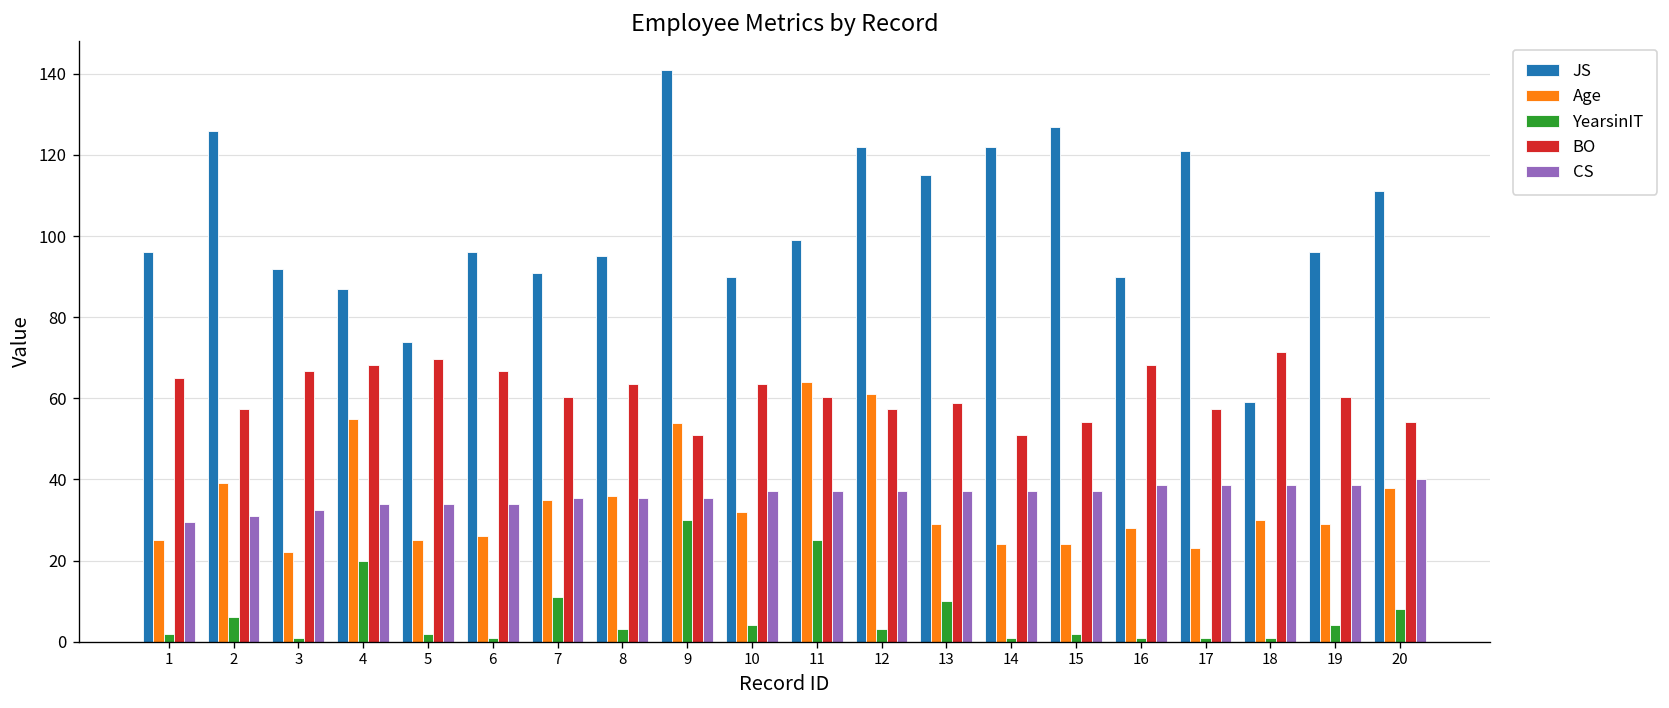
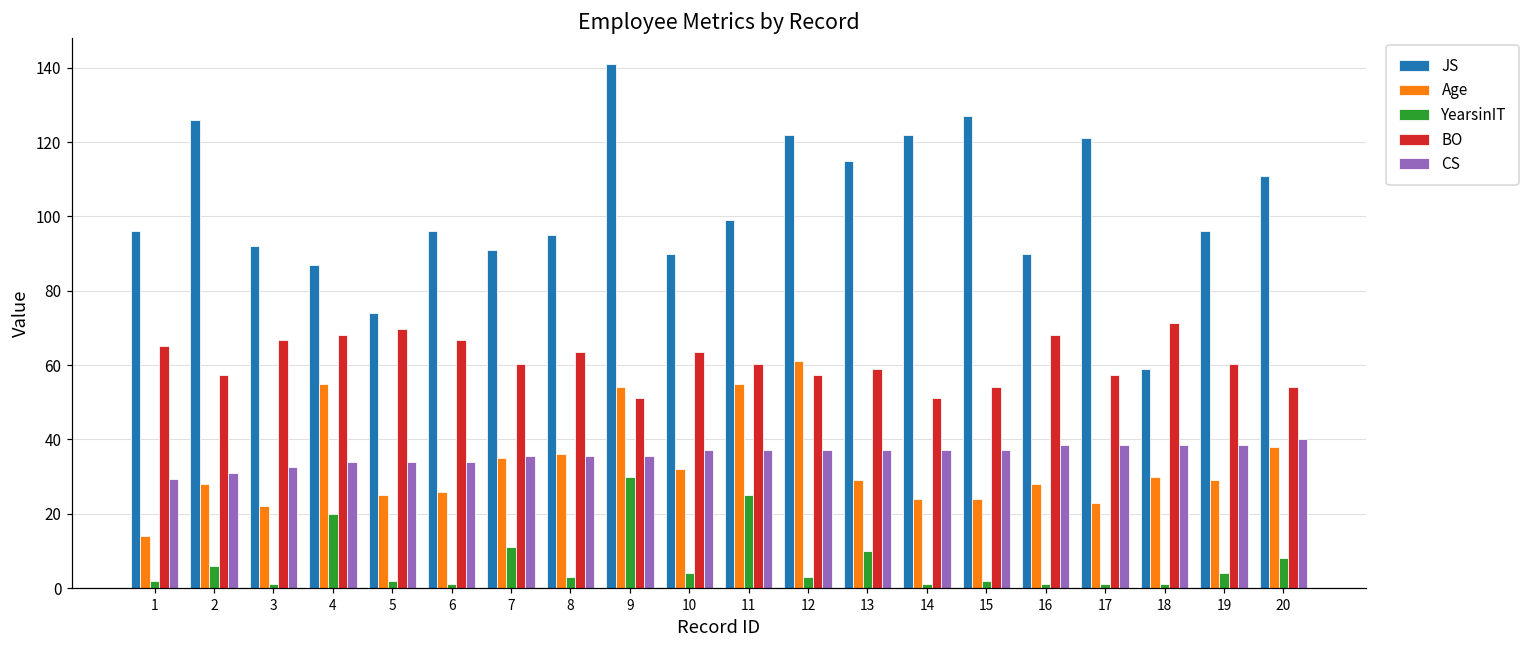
  {
    "JS": {
      "1": 96,
      "2": 126,
      "3": 92,
      "4": 87,
      "5": 74,
      "6": 96,
      "7": 91,
      "8": 95,
      "9": 141,
      "10": 90,
      "11": 99,
      "12": 122,
      "13": 115,
      "14": 122,
      "15": 127,
      "16": 90,
      "17": 121,
      "18": 59,
      "19": 96,
      "20": 111
    },
    "Age": {
-     "1": 25,
-     "2": 39,
+     "1": 14,
+     "2": 28,
      "3": 22,
      "4": 55,
      "5": 25,
      "6": 26,
      "7": 35,
      "8": 36,
      "9": 54,
      "10": 32,
-     "11": 64,
+     "11": 55,
      "12": 61,
      "13": 29,
      "14": 24,
      "15": 24,
      "16": 28,
      "17": 23,
      "18": 30,
      "19": 29,
      "20": 38
    },
    "YearsinIT": {
      "1": 2,
      "2": 6,
      "3": 1,
      "4": 20,
      "5": 2,
      "6": 1,
      "7": 11,
      "8": 3,
      "9": 30,
      "10": 4,
      "11": 25,
      "12": 3,
      "13": 10,
      "14": 1,
      "15": 2,
      "16": 1,
      "17": 1,
      "18": 1,
      "19": 4,
      "20": 8
    },
    "BO": {
      "1": 65,
      "2": 57,
      "3": 67,
      "4": 68,
      "5": 70,
      "6": 67,
      "7": 60,
      "8": 64,
      "9": 51,
      "10": 64,
      "11": 60,
      "12": 57,
      "13": 59,
      "14": 51,
      "15": 54,
      "16": 68,
      "17": 57,
      "18": 71,
      "19": 60,
      "20": 54
    },
    "CS": {
      "1": 29,
      "2": 31,
      "3": 32,
      "4": 34,
      "5": 34,
      "6": 34,
      "7": 36,
      "8": 36,
      "9": 36,
      "10": 37,
      "11": 37,
      "12": 37,
      "13": 37,
      "14": 37,
      "15": 37,
      "16": 39,
      "17": 39,
      "18": 39,
      "19": 39,
      "20": 40
    }
  }
